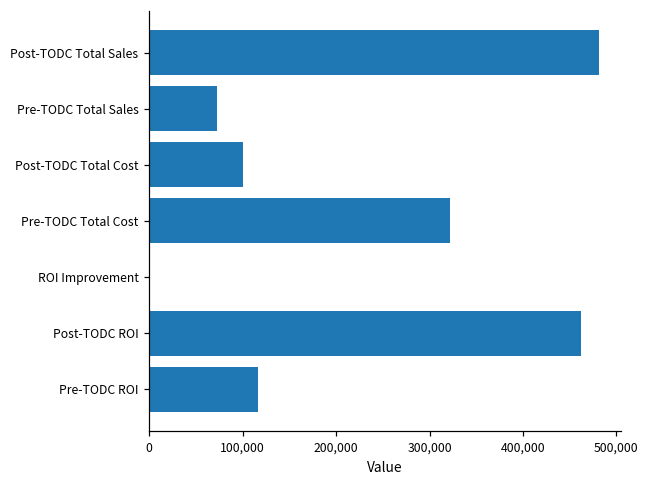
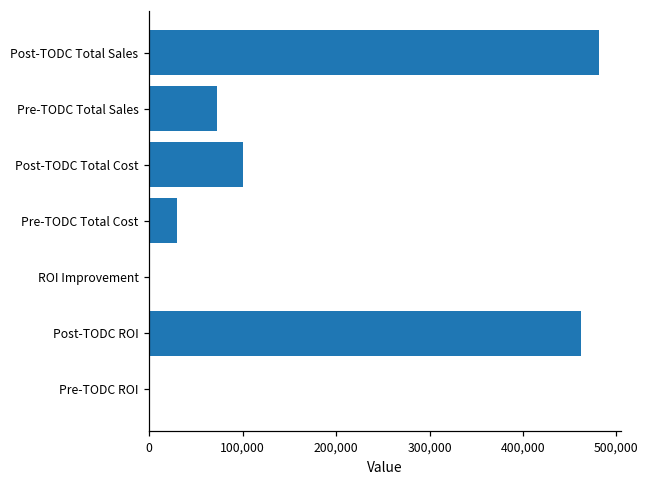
  {
    "Post-TODC Total Sales": "480,000",
    "Pre-TODC Total Sales": "70,000",
    "Post-TODC Total Cost": "100,000",
-   "Pre-TODC Total Cost": "320,000",
+   "Pre-TODC Total Cost": "30,000",
    "Post-TODC ROI": "460,000",
-   "Pre-TODC ROI": "120,000"
+   "Pre-TODC ROI": "0"
  }
